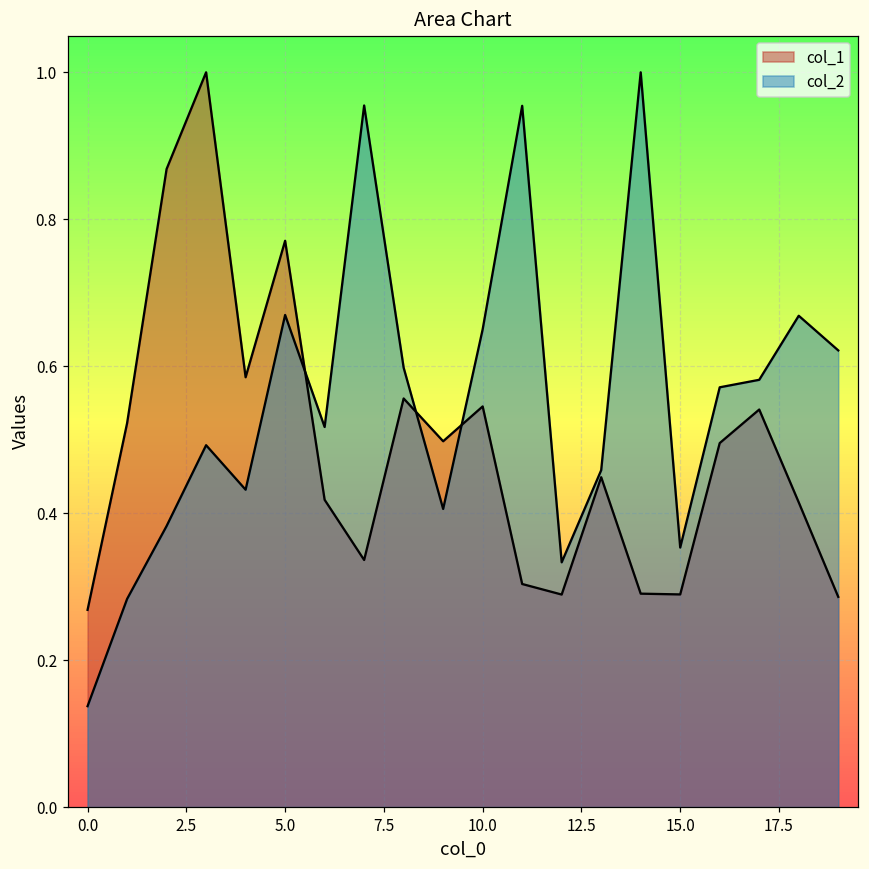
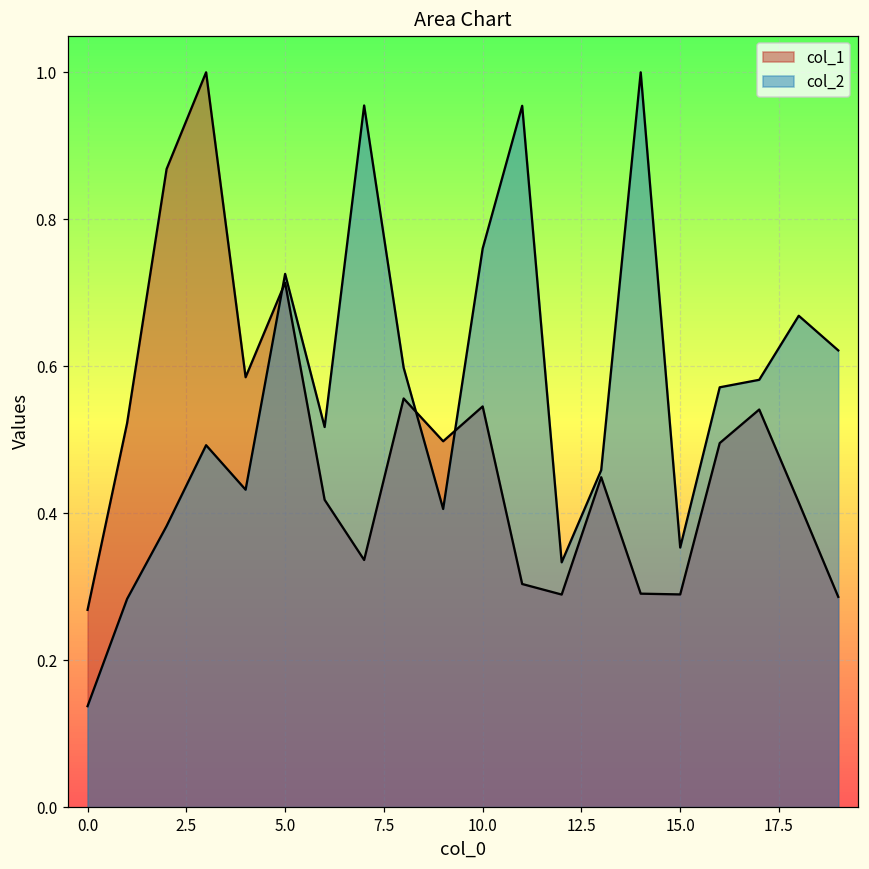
  {
    "col_1": {
      "0.0": 0.27,
-     "5.0": 0.77,
+     "5.0": 0.71,
      "10.0": 0.55,
      "15.0": 0.29
    },
    "col_2": {
      "0.0": 0.14,
-     "5.0": 0.67,
-     "10.0": 0.65,
+     "5.0": 0.73,
+     "10.0": 0.76,
      "15.0": 0.35
    }
  }
